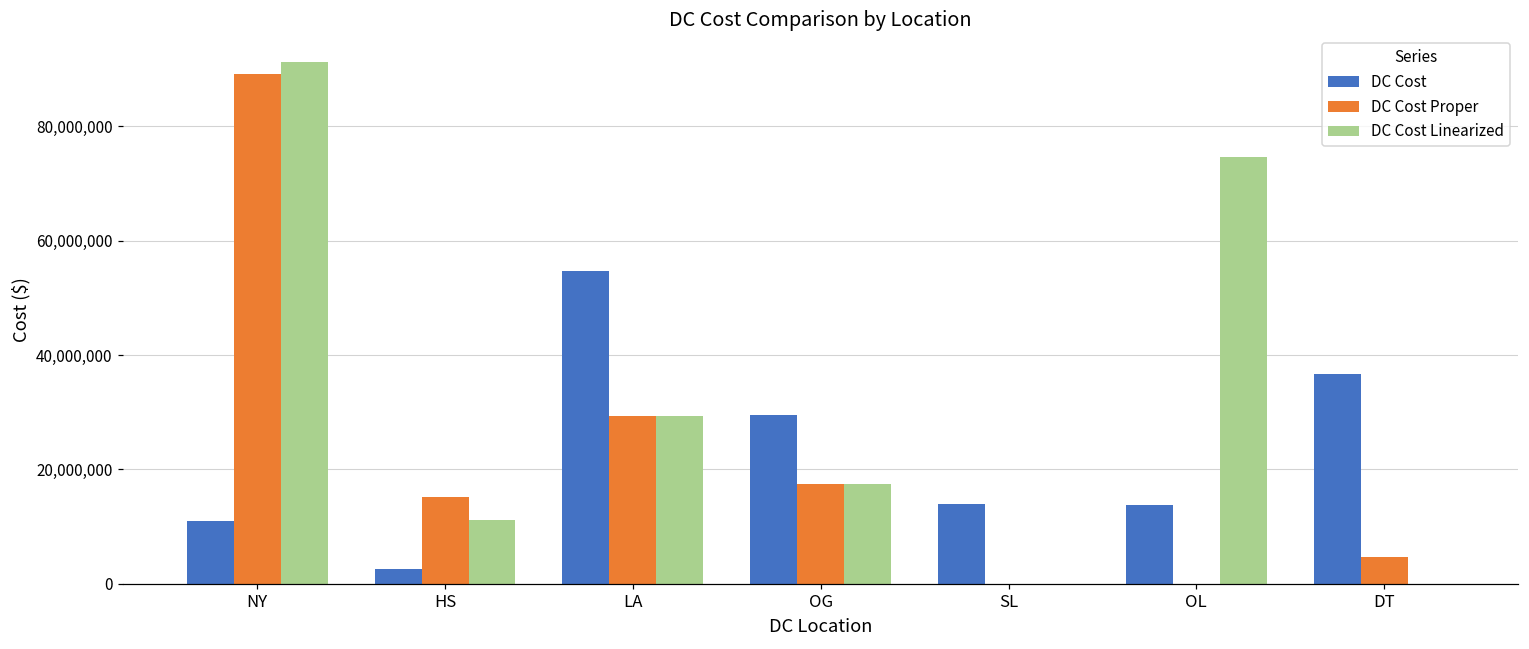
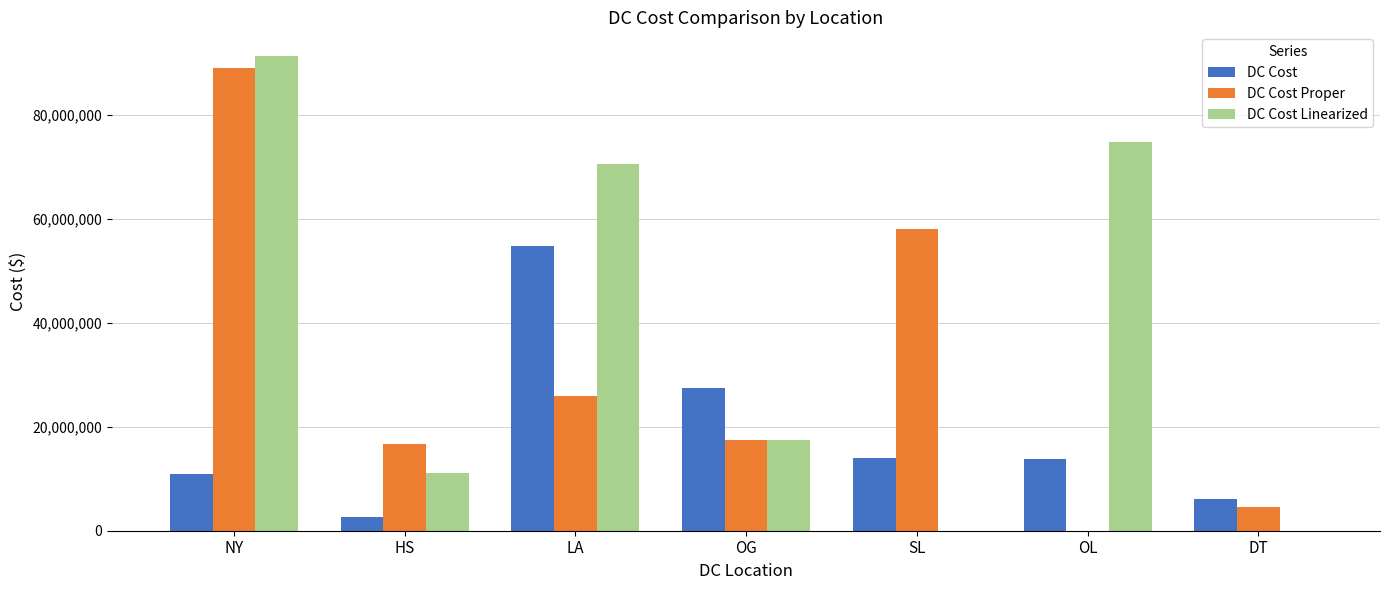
  {
    "DC Cost": {
      "NY": "11,000,000",
      "HS": "3,000,000",
      "LA": "55,000,000",
-     "OG": "29,000,000",
+     "OG": "27,000,000",
      "SL": "14,000,000",
      "OL": "14,000,000",
-     "DT": "37,000,000"
+     "DT": "6,000,000"
    },
    "DC Cost Proper": {
      "NY": "89,000,000",
-     "HS": "15,000,000",
-     "LA": "29,000,000",
+     "HS": "17,000,000",
+     "LA": "26,000,000",
      "OG": "17,000,000",
-     "SL": "0",
+     "SL": "58,000,000",
      "OL": "0",
      "DT": "5,000,000"
    },
    "DC Cost Linearized": {
      "NY": "91,000,000",
      "HS": "11,000,000",
-     "LA": "29,000,000",
+     "LA": "71,000,000",
      "OG": "17,000,000",
      "SL": "0",
      "OL": "75,000,000",
      "DT": "0"
    }
  }
